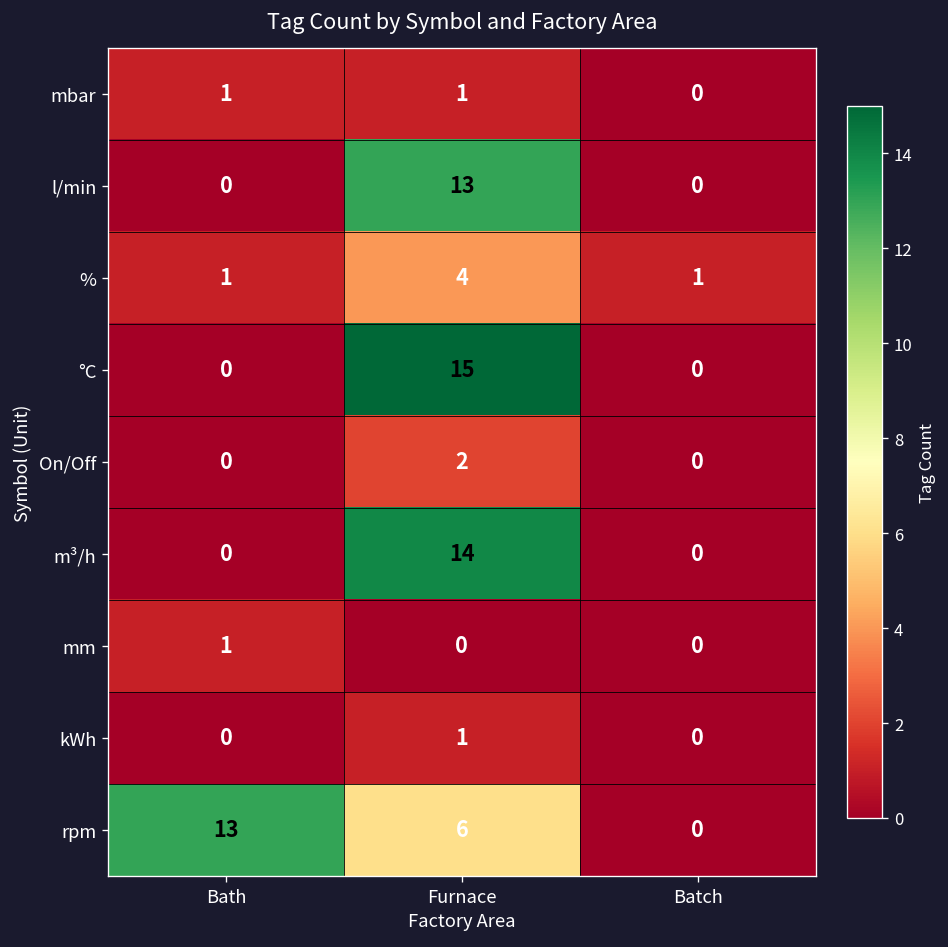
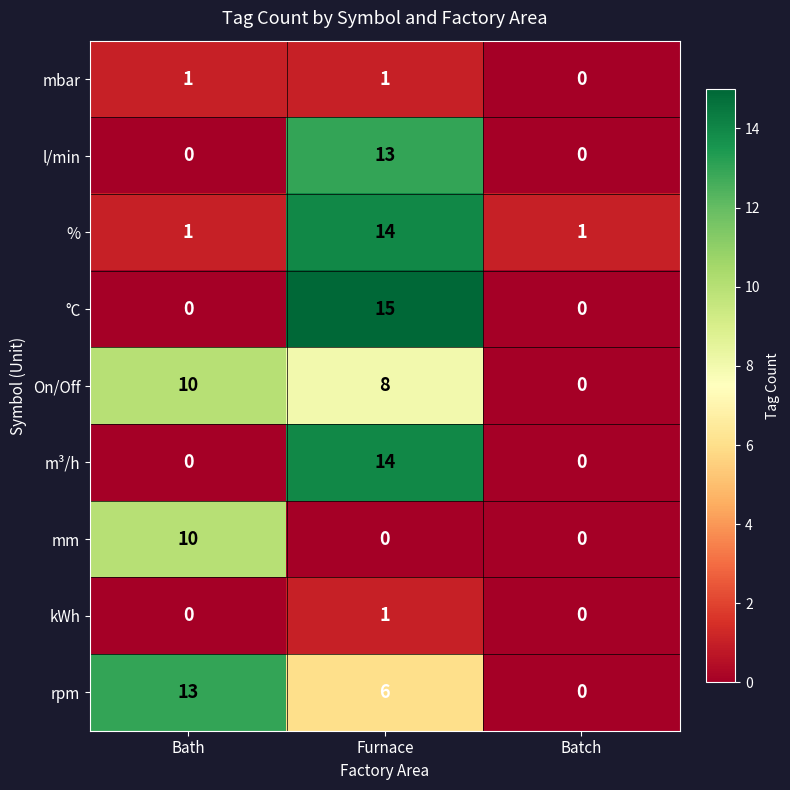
  {
    "mbar": {
      "Bath": 1,
      "Furnace": 1,
      "Batch": 0
    },
    "l/min": {
      "Bath": 0,
      "Furnace": 13,
      "Batch": 0
    },
    "%": {
      "Bath": 1,
-     "Furnace": 4,
+     "Furnace": 14,
      "Batch": 1
    },
    "°C": {
      "Bath": 0,
      "Furnace": 15,
      "Batch": 0
    },
    "On/Off": {
-     "Bath": 0,
-     "Furnace": 2,
+     "Bath": 10,
+     "Furnace": 8,
      "Batch": 0
    },
    "m³/h": {
      "Bath": 0,
      "Furnace": 14,
      "Batch": 0
    },
    "mm": {
-     "Bath": 1,
+     "Bath": 10,
      "Furnace": 0,
      "Batch": 0
    },
    "kWh": {
      "Bath": 0,
      "Furnace": 1,
      "Batch": 0
    },
    "rpm": {
      "Bath": 13,
      "Furnace": 6,
      "Batch": 0
    }
  }
